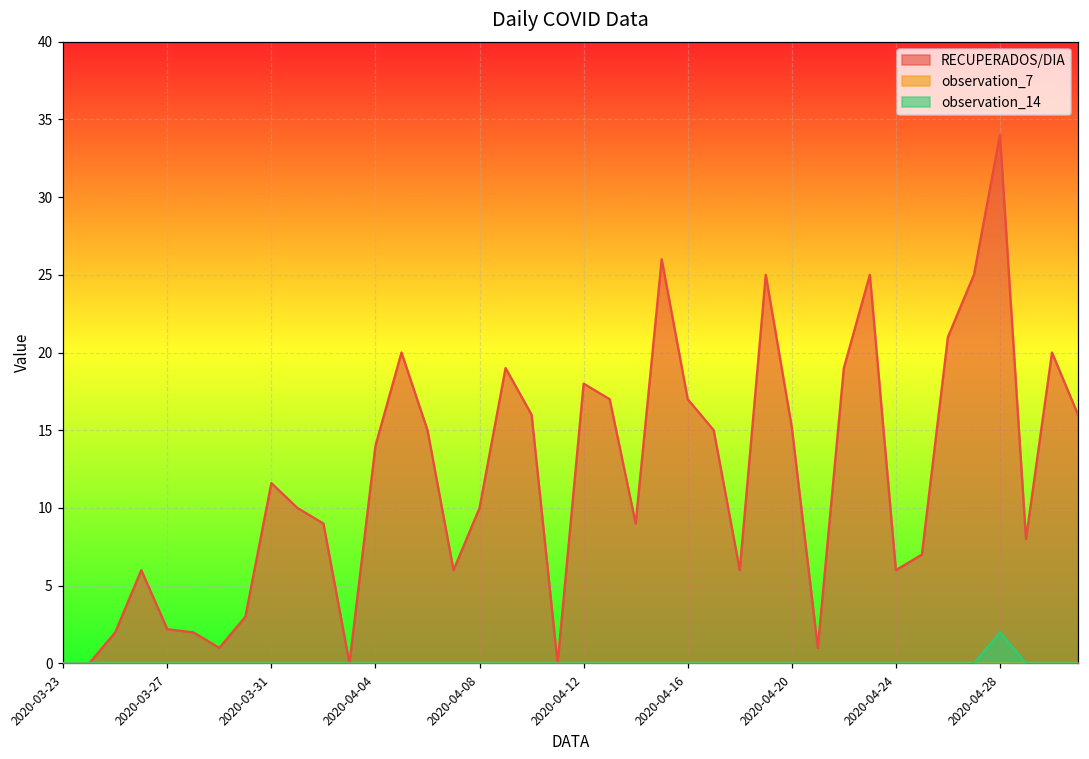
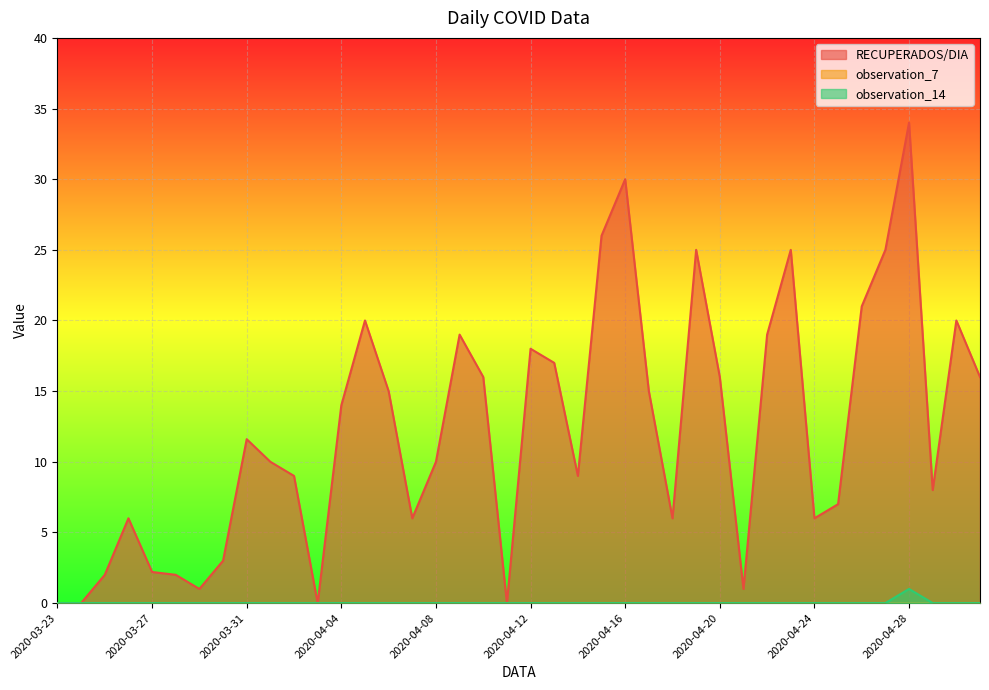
  {
    "RECUPERADOS/DIA": {
      "2020-03-27": 2.2,
      "2020-03-31": 11.6,
      "2020-04-04": 14.0,
      "2020-04-08": 10.0,
      "2020-04-12": 18.0,
-     "2020-04-16": 17,
-     "2020-04-20": 15.2,
+     "2020-04-16": 30,
+     "2020-04-20": 16.0,
      "2020-04-24": 6.0,
      "2020-04-28": 34.0
    },
    "observation_7": {
      "2020-04-28": 0.0
    },
    "observation_14": {
-     "2020-04-28": 2
+     "2020-04-28": 1
    }
  }
